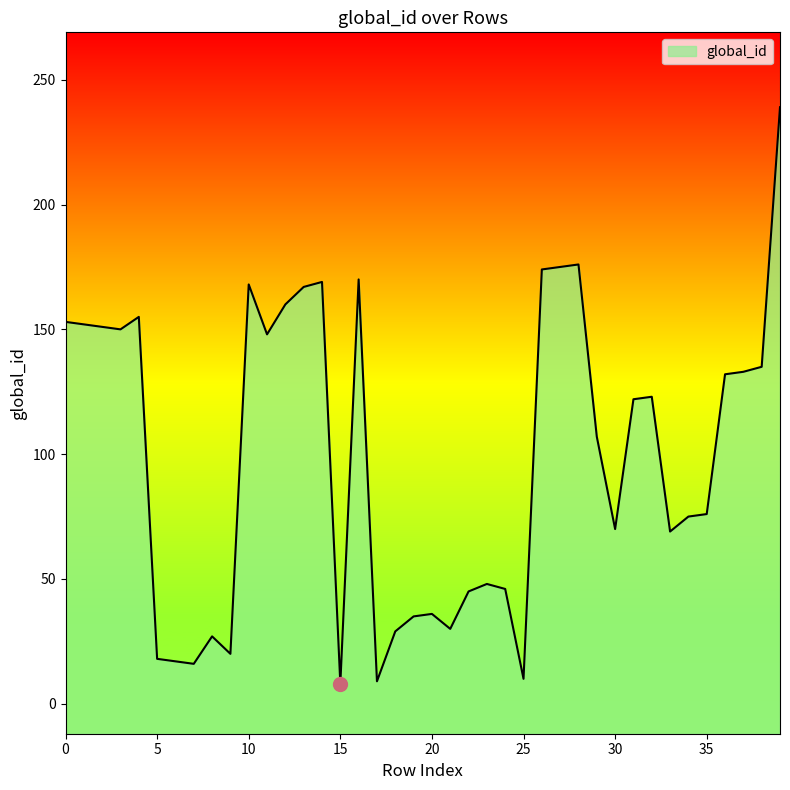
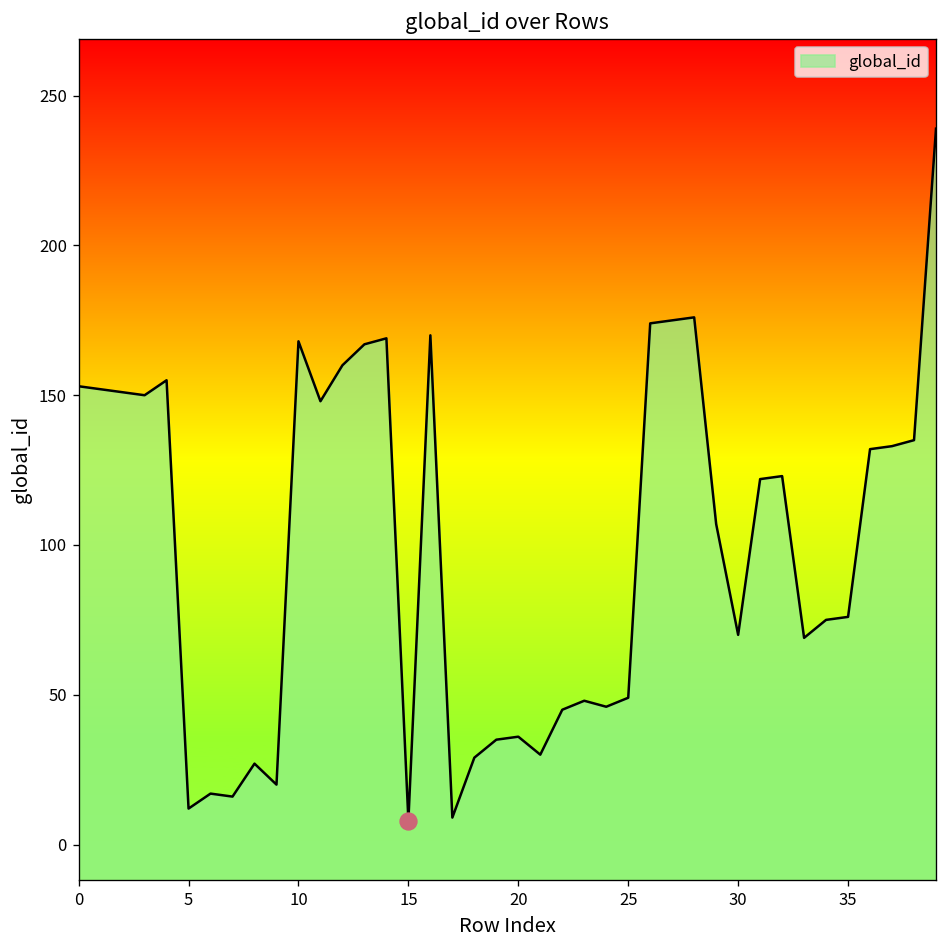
  {
    "global_id": {
      "0": 153,
-     "5": 18,
+     "5": 12,
      "10": 168,
      "20": 36,
-     "25": 10,
+     "25": 49,
      "30": 70,
      "35": 76
    }
  }
